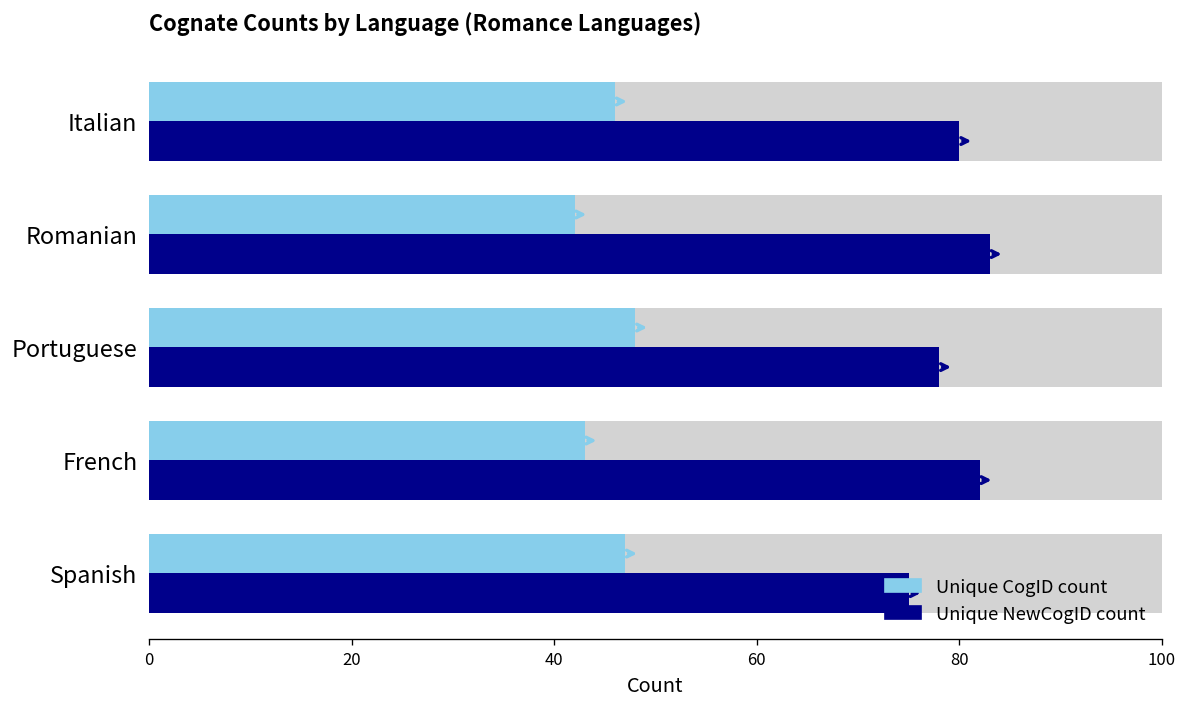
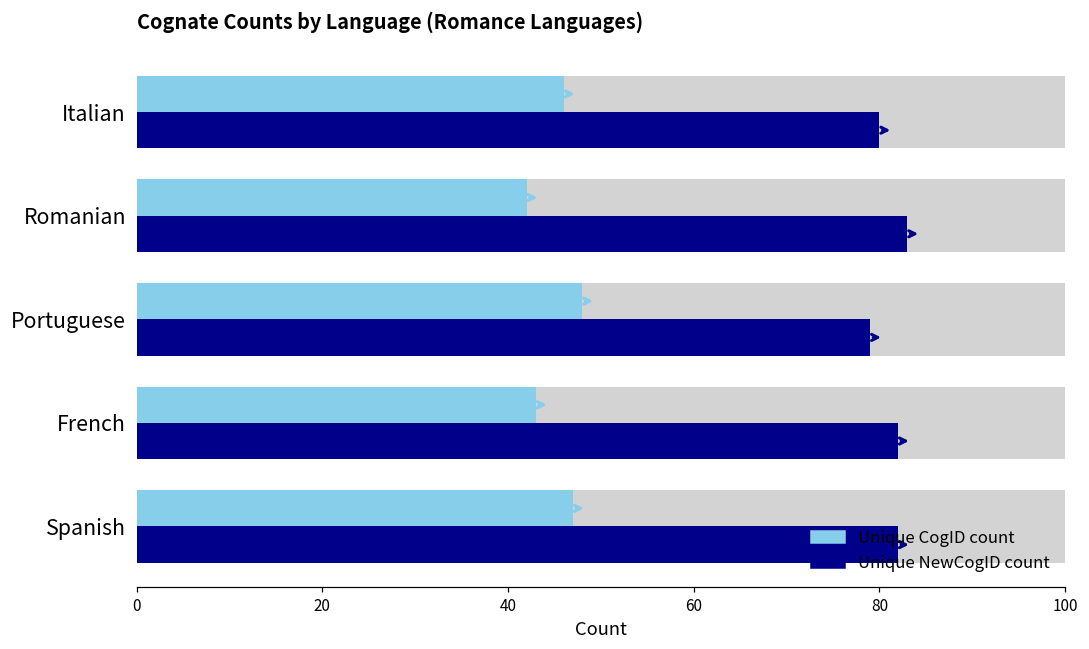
  {
    "Unique NewCogID count": {
-     "Portuguese": 78,
-     "Spanish": 75
+     "Portuguese": 79,
+     "Spanish": 82
    }
  }
